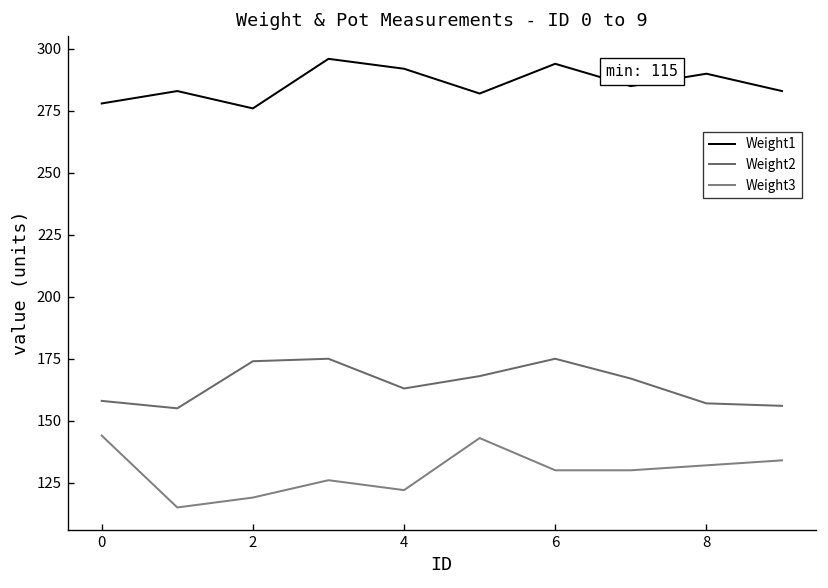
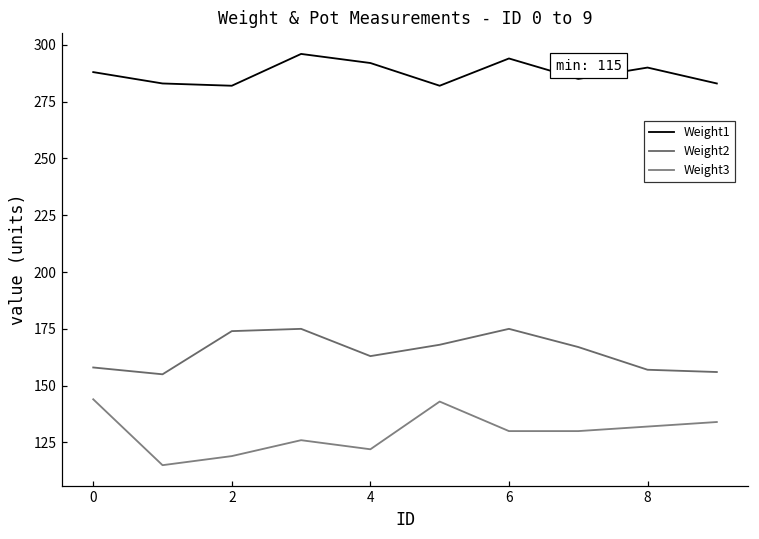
  {
    "Weight1": {
-     "0": 278,
-     "2": 276,
+     "0": 288,
+     "2": 282,
      "4": 292,
      "6": 294,
      "8": 290
    }
  }
